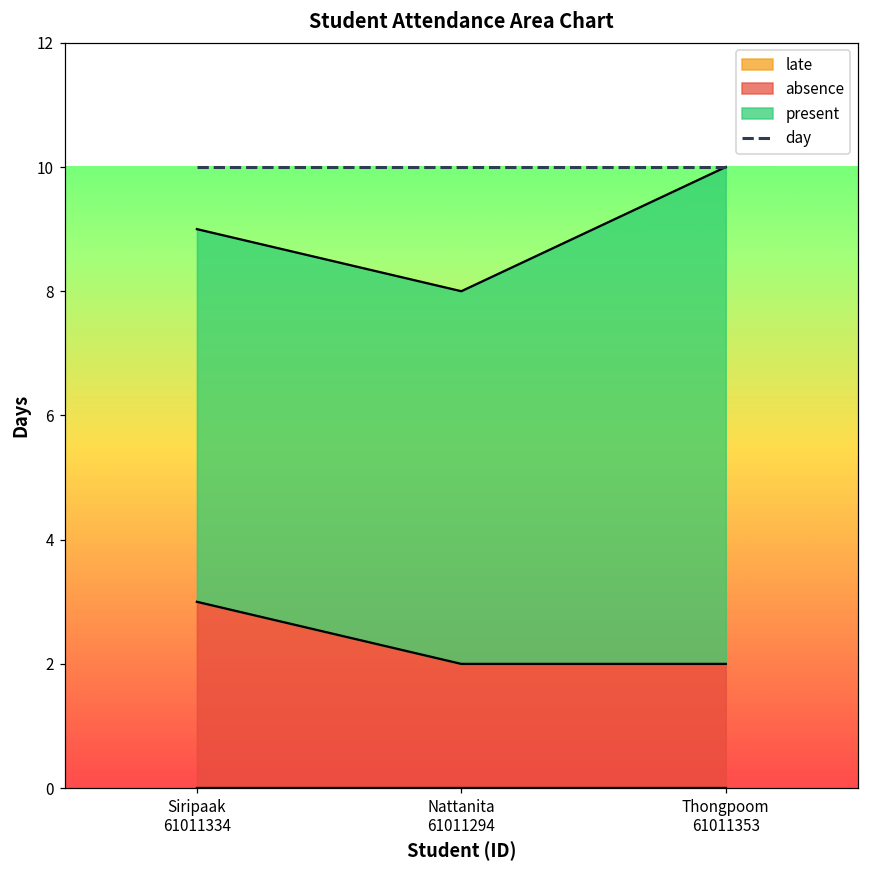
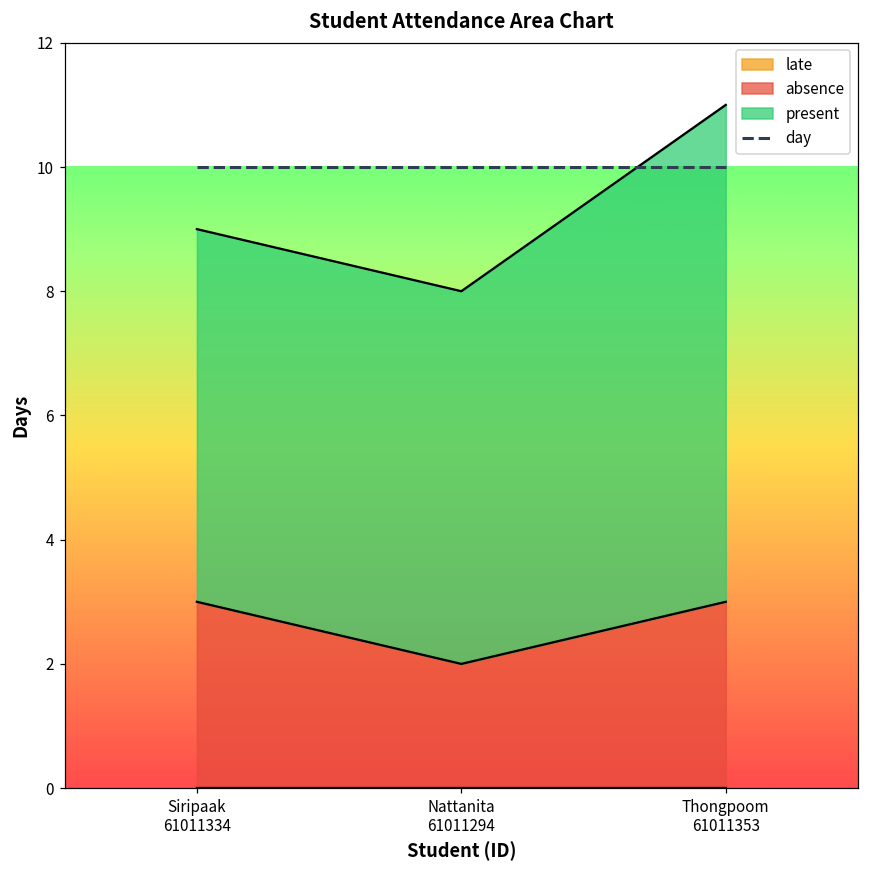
  {
    "late": {
      "Siripaak 61011334": 0,
      "Nattanita 61011294": 0,
      "Thongpoom 61011353": 0
    },
    "absence": {
      "Siripaak 61011334": 3,
      "Nattanita 61011294": 2,
-     "Thongpoom 61011353": 2
+     "Thongpoom 61011353": 3
    },
    "present": {
      "Siripaak 61011334": 6,
      "Nattanita 61011294": 6
    },
    "day": {
      "Siripaak 61011334": 10,
      "Nattanita 61011294": 10
    }
  }
